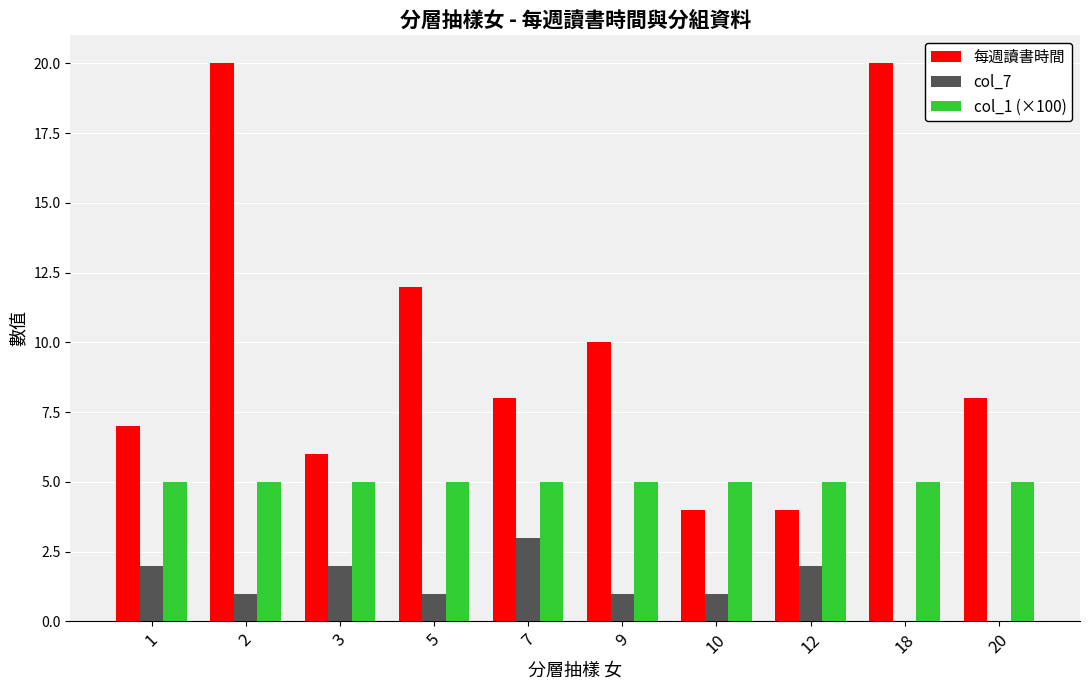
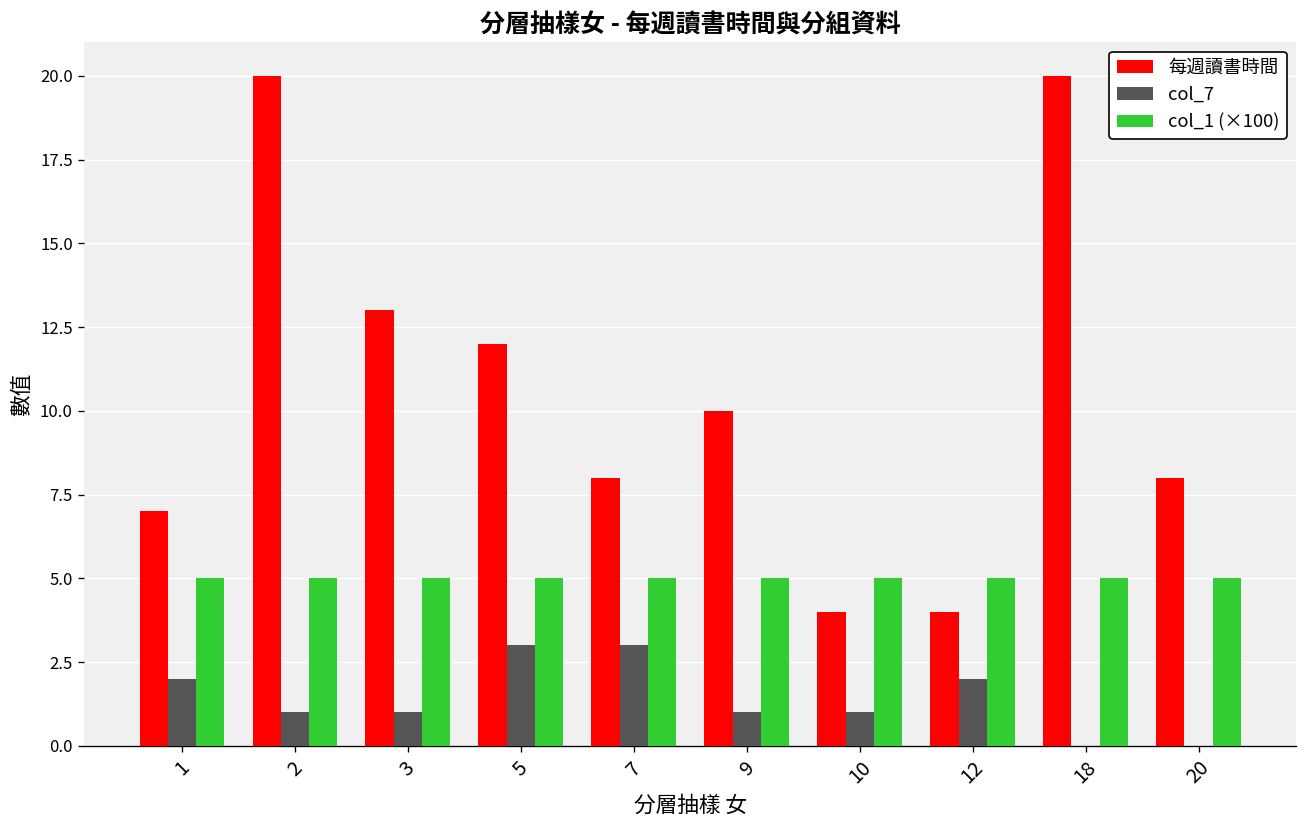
  {
    "每週讀書時間": {
      "1": 7,
      "2": 20,
-     "3": 6,
+     "3": 13,
      "5": 12,
      "7": 8,
      "9": 10,
      "10": 4,
      "12": 4,
      "18": 20,
      "20": 8
    },
    "col_7": {
      "1": 2,
      "2": 1,
-     "3": 2,
-     "5": 1,
+     "3": 1,
+     "5": 3,
      "7": 3,
      "9": 1,
      "10": 1,
      "12": 2,
      "18": 0,
      "20": 0
    },
    "col_1 (×100)": {
      "1": 5,
      "2": 5,
      "3": 5,
      "5": 5,
      "7": 5,
      "9": 5,
      "10": 5,
      "12": 5,
      "18": 5,
      "20": 5
    }
  }
